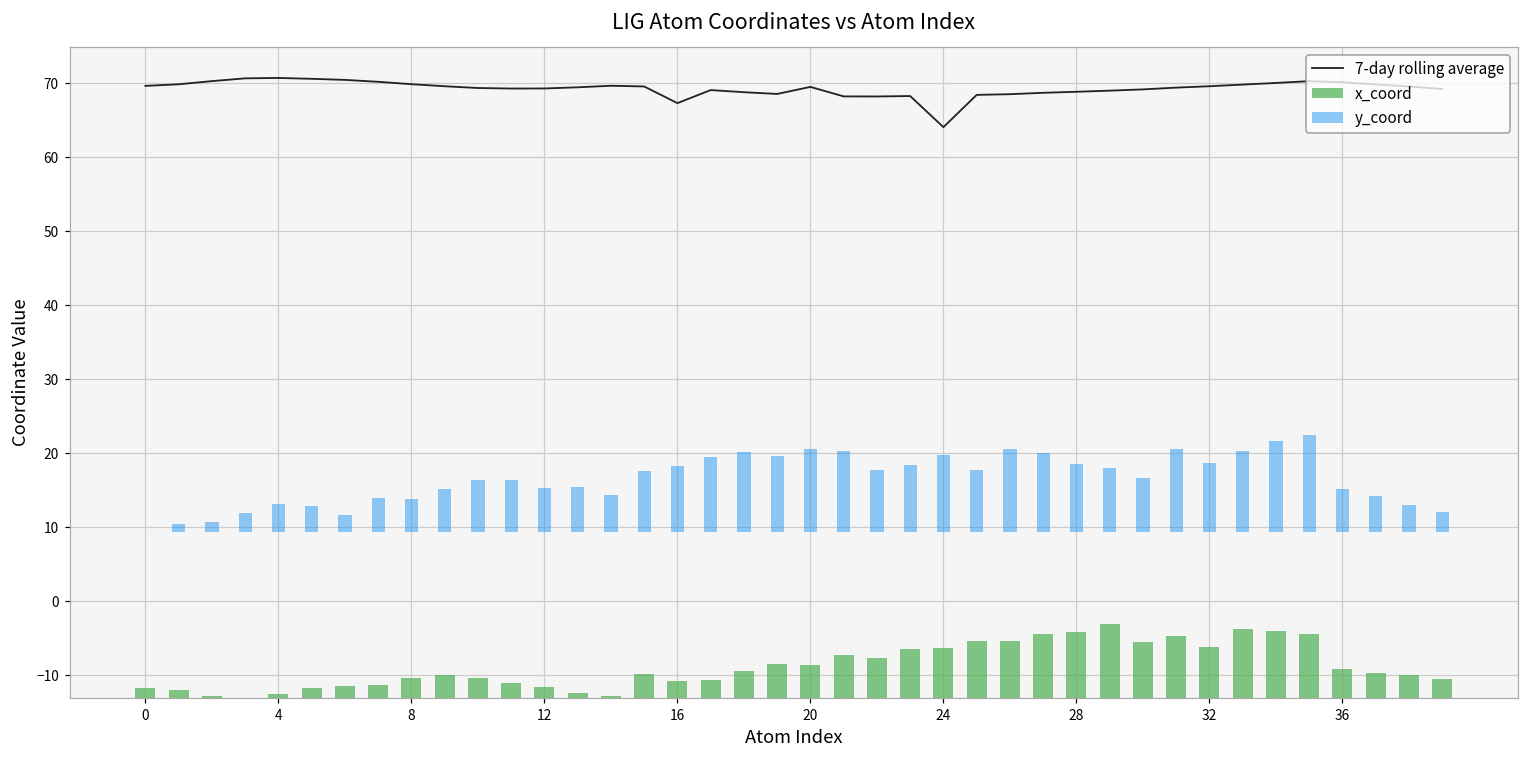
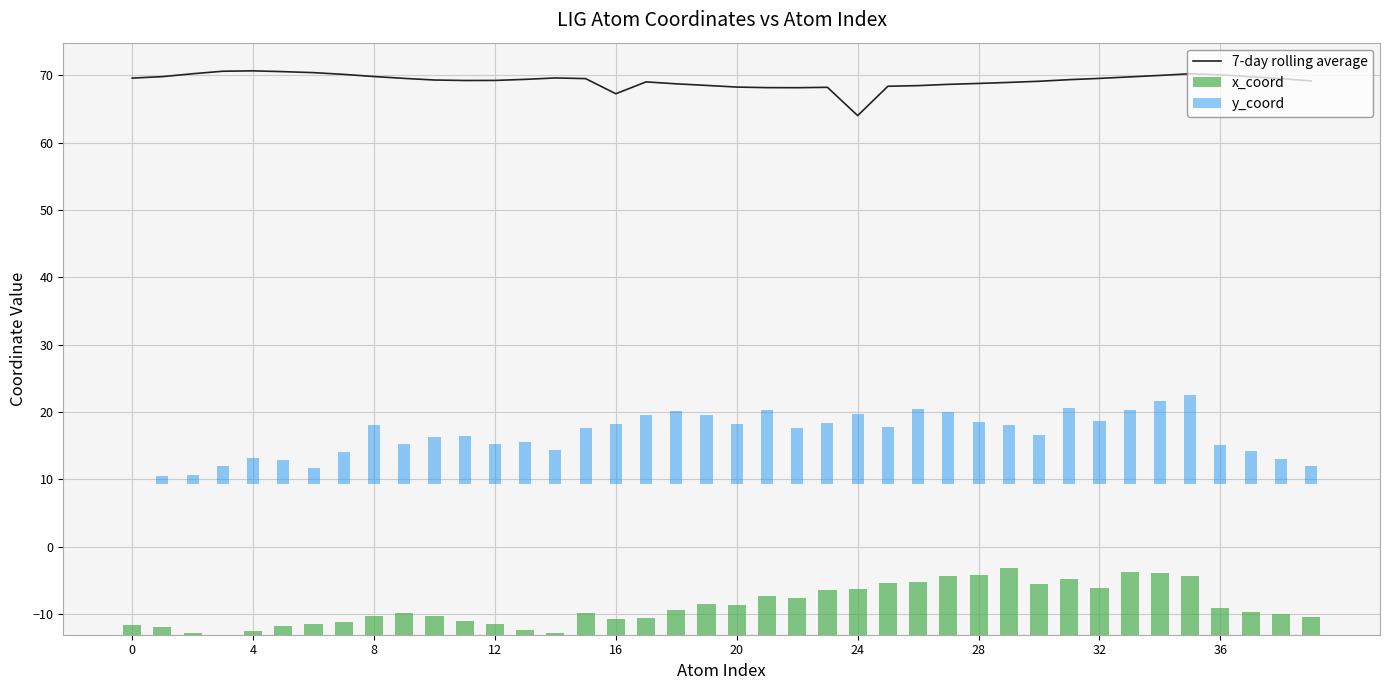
  {
    "7-day rolling average": {
      "0": 70,
      "4": 71,
      "8": 70,
      "12": 69,
      "16": 67,
-     "20": 69,
+     "20": 68,
      "24": 64,
      "28": 69,
      "32": 70
    },
    "y_coord": {
      "4": 13,
-     "8": 14,
+     "8": 18,
      "12": 15,
      "16": 18,
-     "20": 21,
+     "20": 18,
      "24": 20,
      "28": 19,
      "32": 19,
      "36": 15
    }
  }
